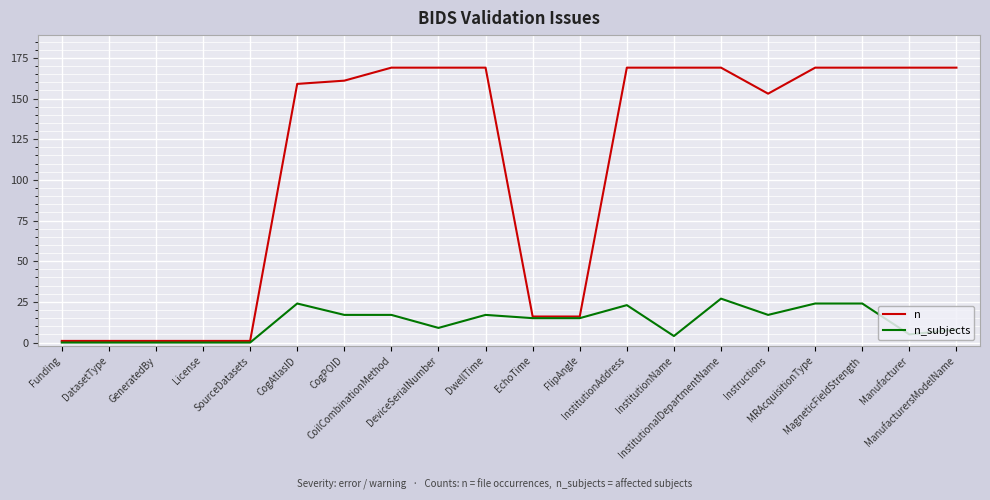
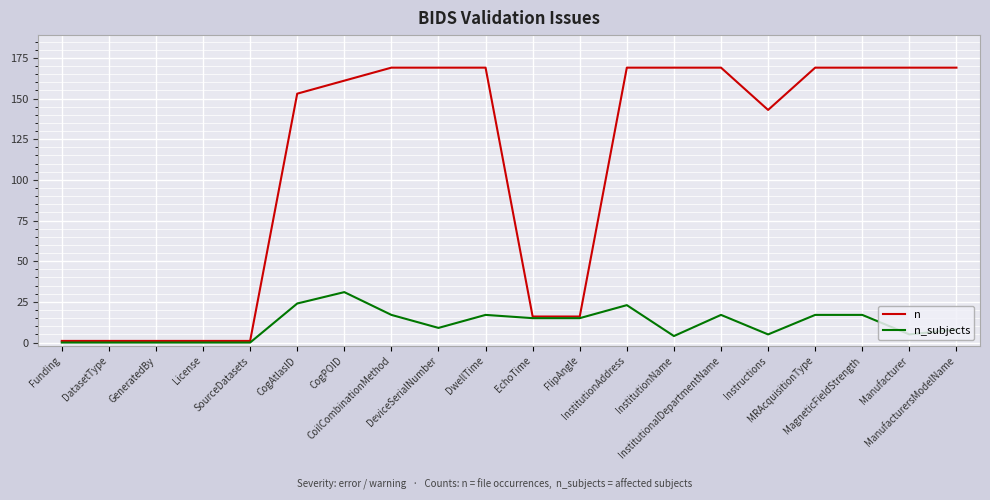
  {
    "n": {
-     "CogAtlasID": 159,
+     "CogAtlasID": 153,
      "CogPOID": 161,
      "CoilCombinationMethod": 169,
      "DeviceSerialNumber": 169,
      "DwellTime": 169,
      "InstitutionAddress": 169,
      "InstitutionName": 169,
      "InstitutionalDepartmentName": 169,
-     "Instructions": 153,
+     "Instructions": 143,
      "MRAcquisitionType": 169,
      "MagneticFieldStrength": 169,
      "Manufacturer": 169,
      "ManufacturersModelName": 169
    },
    "n_subjects": {
      "CogAtlasID": 24,
-     "CogPOID": 17,
+     "CogPOID": 31,
      "CoilCombinationMethod": 17,
      "DeviceSerialNumber": 9,
      "DwellTime": 17,
      "InstitutionAddress": 23,
      "InstitutionName": 4,
-     "InstitutionalDepartmentName": 27,
-     "Instructions": 17,
-     "MRAcquisitionType": 24,
-     "MagneticFieldStrength": 24
+     "InstitutionalDepartmentName": 17,
+     "Instructions": 5,
+     "MRAcquisitionType": 17,
+     "MagneticFieldStrength": 17
    }
  }
